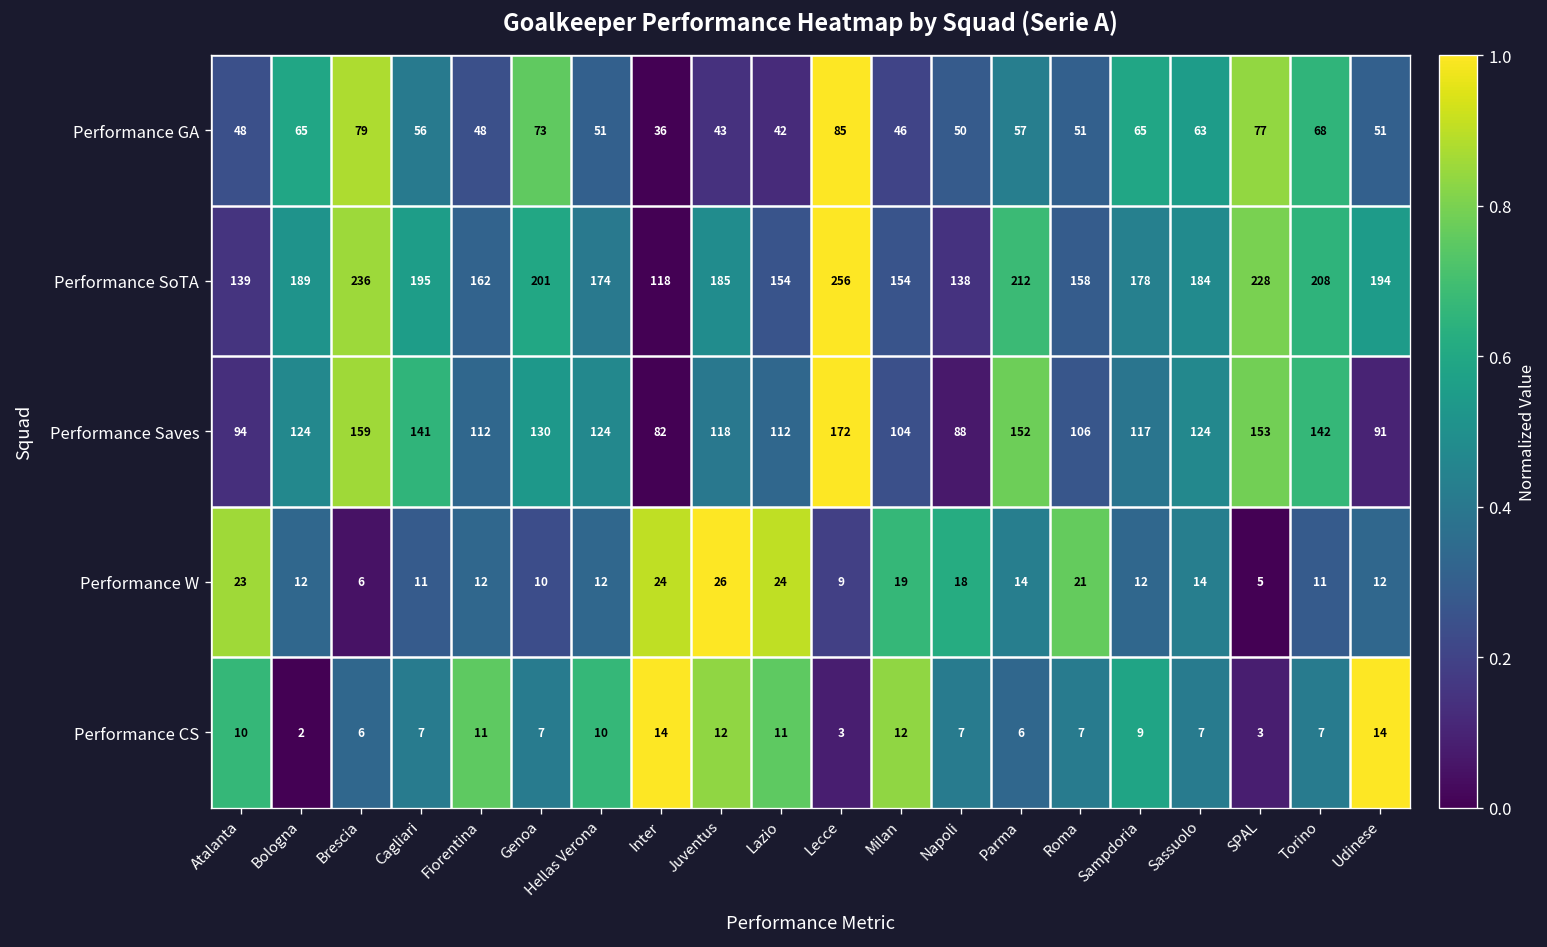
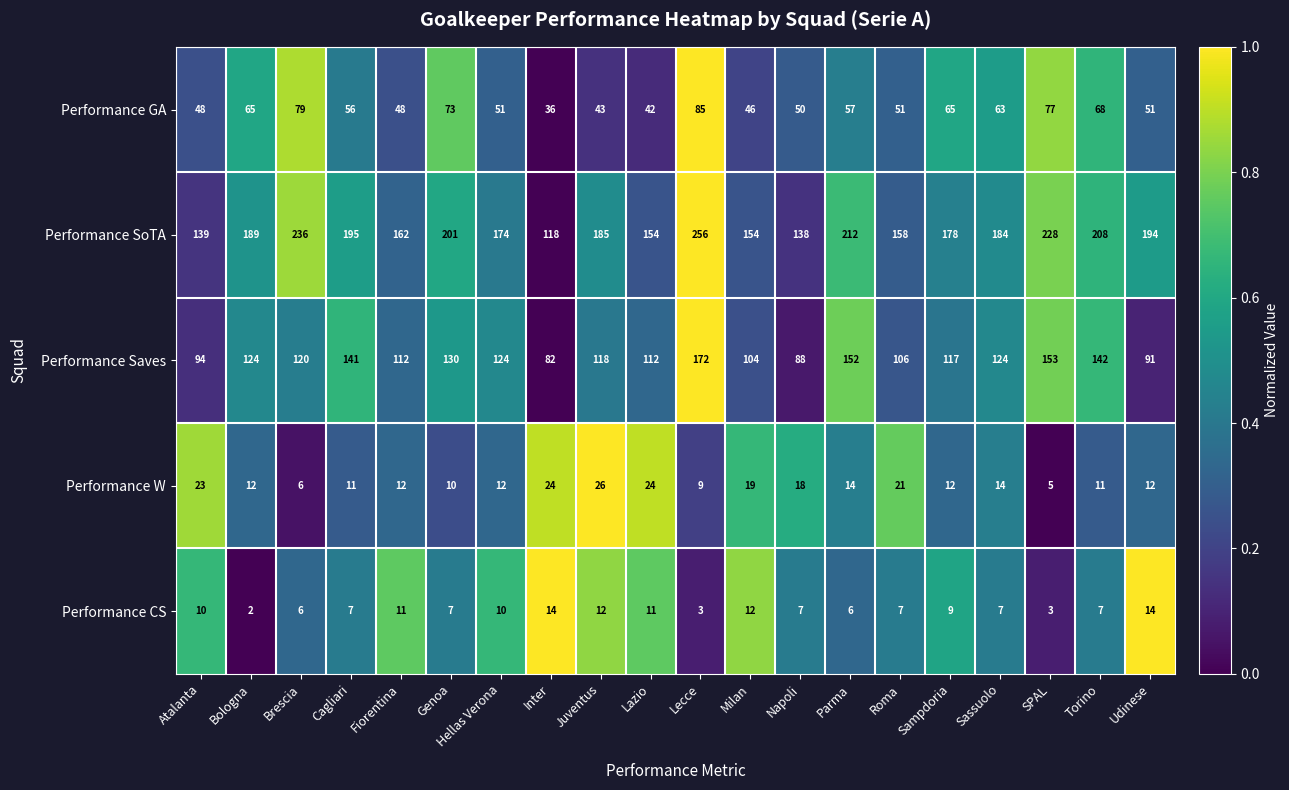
  {
    "Performance GA": {
      "Atalanta": 48,
      "Bologna": 65,
      "Brescia": 79,
      "Cagliari": 56,
      "Fiorentina": 48,
      "Genoa": 73,
      "Hellas Verona": 51,
      "Inter": 36,
      "Juventus": 43,
      "Lazio": 42,
      "Lecce": 85,
      "Milan": 46,
      "Napoli": 50,
      "Parma": 57,
      "Roma": 51,
      "Sampdoria": 65,
      "Sassuolo": 63,
      "SPAL": 77,
      "Torino": 68,
      "Udinese": 51
    },
    "Performance SoTA": {
      "Atalanta": 139,
      "Bologna": 189,
      "Brescia": 236,
      "Cagliari": 195,
      "Fiorentina": 162,
      "Genoa": 201,
      "Hellas Verona": 174,
      "Inter": 118,
      "Juventus": 185,
      "Lazio": 154,
      "Lecce": 256,
      "Milan": 154,
      "Napoli": 138,
      "Parma": 212,
      "Roma": 158,
      "Sampdoria": 178,
      "Sassuolo": 184,
      "SPAL": 228,
      "Torino": 208,
      "Udinese": 194
    },
    "Performance Saves": {
      "Atalanta": 94,
      "Bologna": 124,
-     "Brescia": 159,
+     "Brescia": 120,
      "Cagliari": 141,
      "Fiorentina": 112,
      "Genoa": 130,
      "Hellas Verona": 124,
      "Inter": 82,
      "Juventus": 118,
      "Lazio": 112,
      "Lecce": 172,
      "Milan": 104,
      "Napoli": 88,
      "Parma": 152,
      "Roma": 106,
      "Sampdoria": 117,
      "Sassuolo": 124,
      "SPAL": 153,
      "Torino": 142,
      "Udinese": 91
    },
    "Performance W": {
      "Atalanta": 23,
      "Bologna": 12,
      "Brescia": 6,
      "Cagliari": 11,
      "Fiorentina": 12,
      "Genoa": 10,
      "Hellas Verona": 12,
      "Inter": 24,
      "Juventus": 26,
      "Lazio": 24,
      "Lecce": 9,
      "Milan": 19,
      "Napoli": 18,
      "Parma": 14,
      "Roma": 21,
      "Sampdoria": 12,
      "Sassuolo": 14,
      "SPAL": 5,
      "Torino": 11,
      "Udinese": 12
    },
    "Performance CS": {
      "Atalanta": 10,
      "Bologna": 2,
      "Brescia": 6,
      "Cagliari": 7,
      "Fiorentina": 11,
      "Genoa": 7,
      "Hellas Verona": 10,
      "Inter": 14,
      "Juventus": 12,
      "Lazio": 11,
      "Lecce": 3,
      "Milan": 12,
      "Napoli": 7,
      "Parma": 6,
      "Roma": 7,
      "Sampdoria": 9,
      "Sassuolo": 7,
      "SPAL": 3,
      "Torino": 7,
      "Udinese": 14
    }
  }
